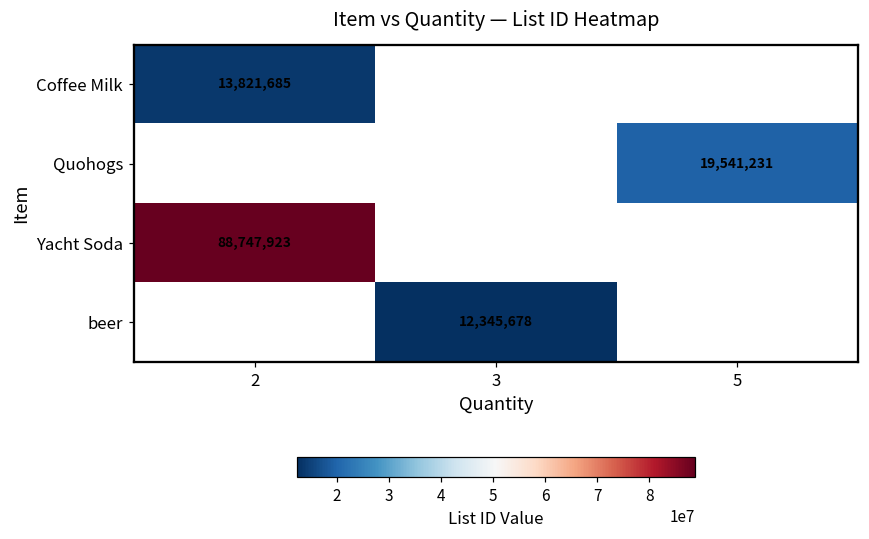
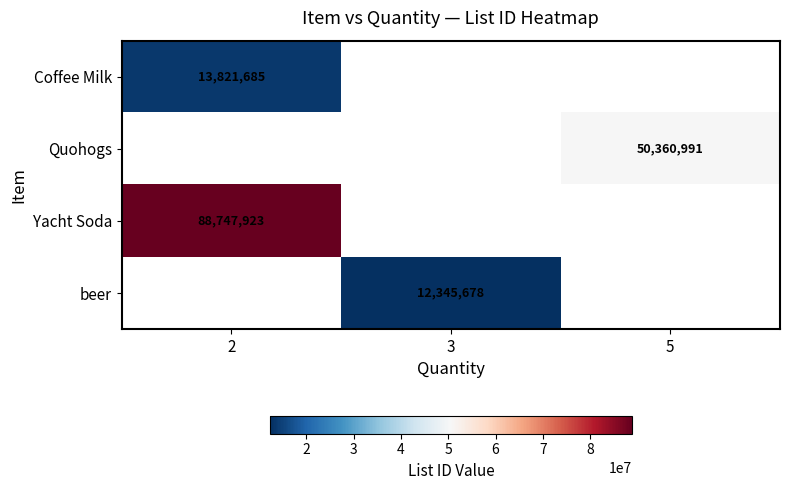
  {
    "Coffee Milk": {
      "2": "13,821,685"
    },
    "Quohogs": {
-     "5": "19,541,231"
+     "5": "50,360,991"
    },
    "Yacht Soda": {
      "2": "88,747,923"
    },
    "beer": {
      "3": "12,345,678"
    }
  }
